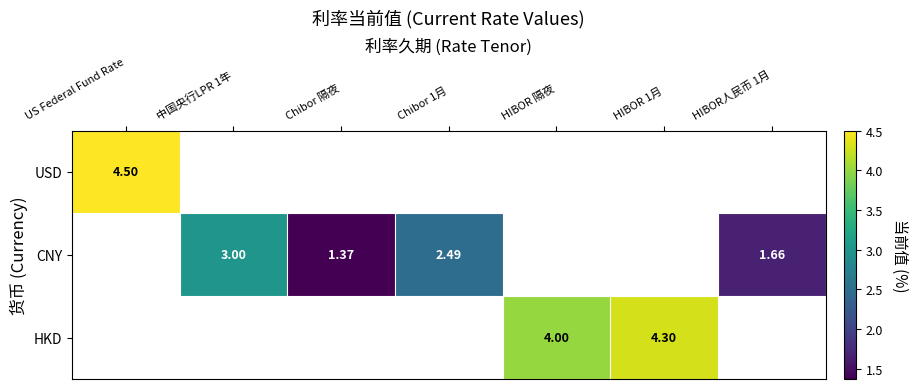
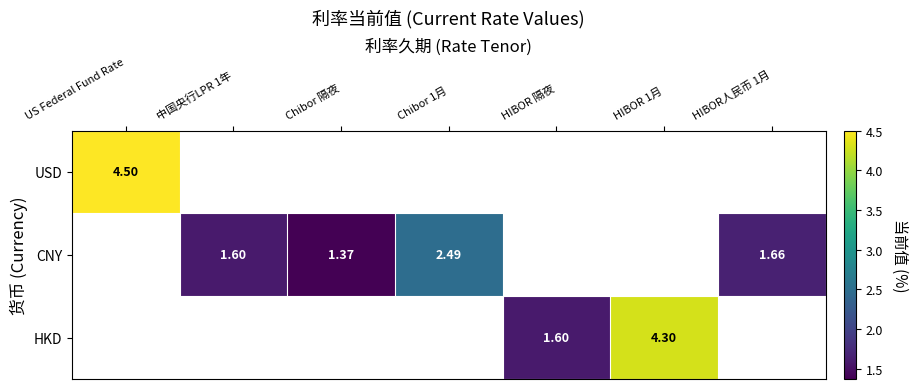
  {
    "USD": {
      "US Federal Fund Rate": 4.50
    },
    "CNY": {
-     "中国央行LPR 1年": 3.00,
+     "中国央行LPR 1年": 1.60,
      "Chibor 隔夜": 1.37,
      "Chibor 1月": 2.49,
      "HIBOR人民币 1月": 1.66
    },
    "HKD": {
-     "HIBOR 隔夜": 4.00,
+     "HIBOR 隔夜": 1.60,
      "HIBOR 1月": 4.30
    }
  }
